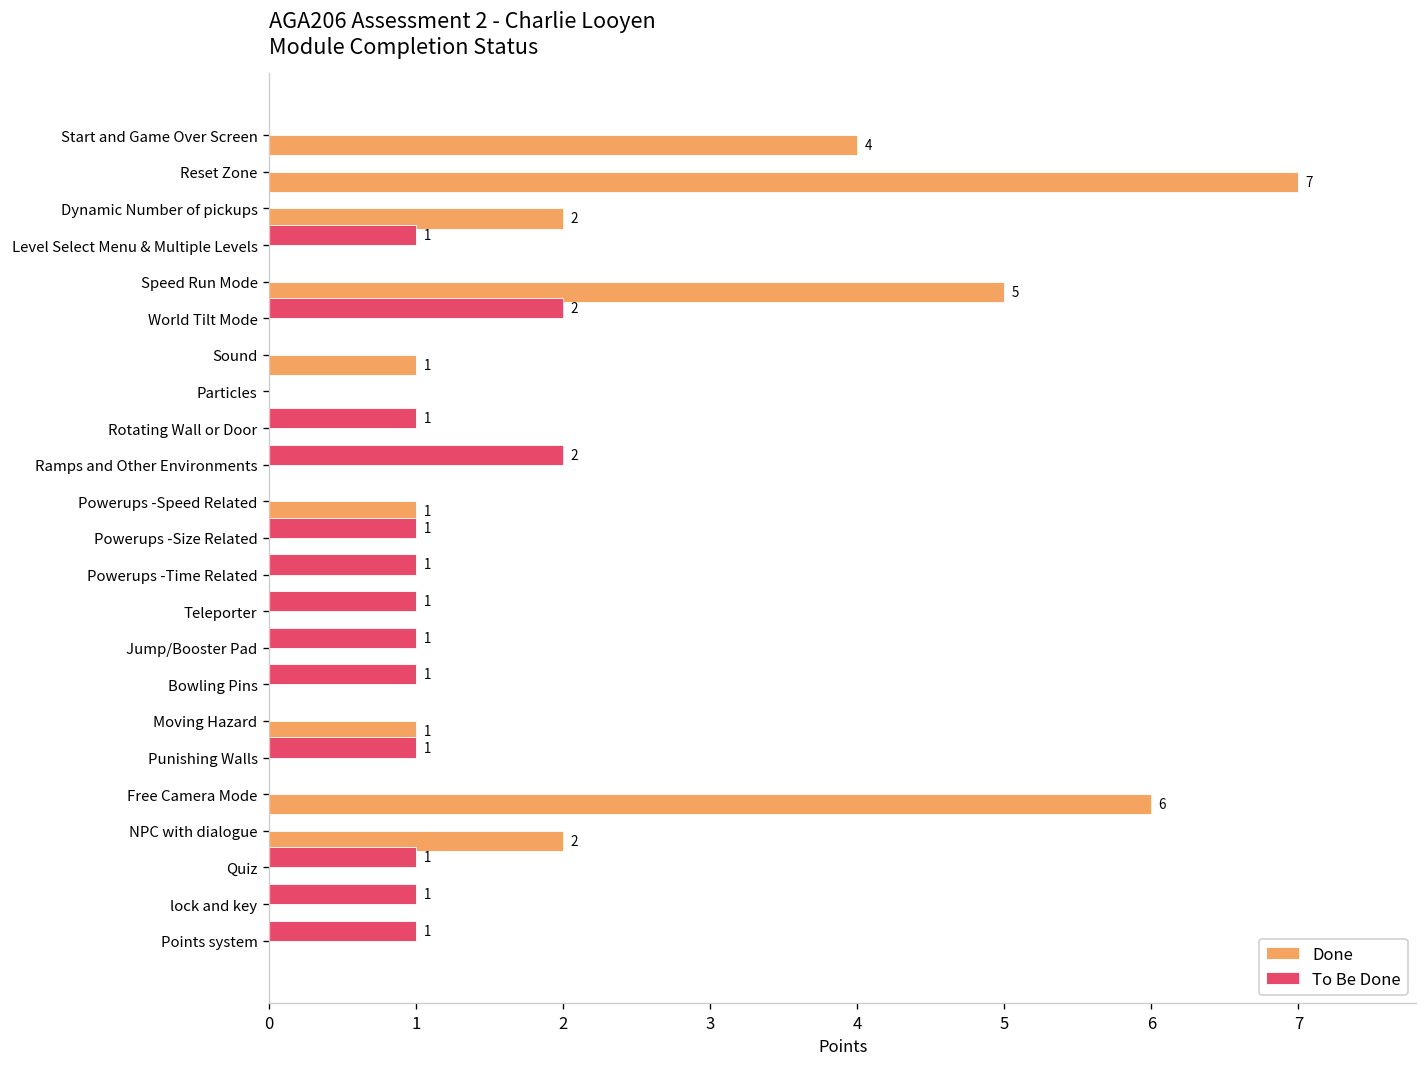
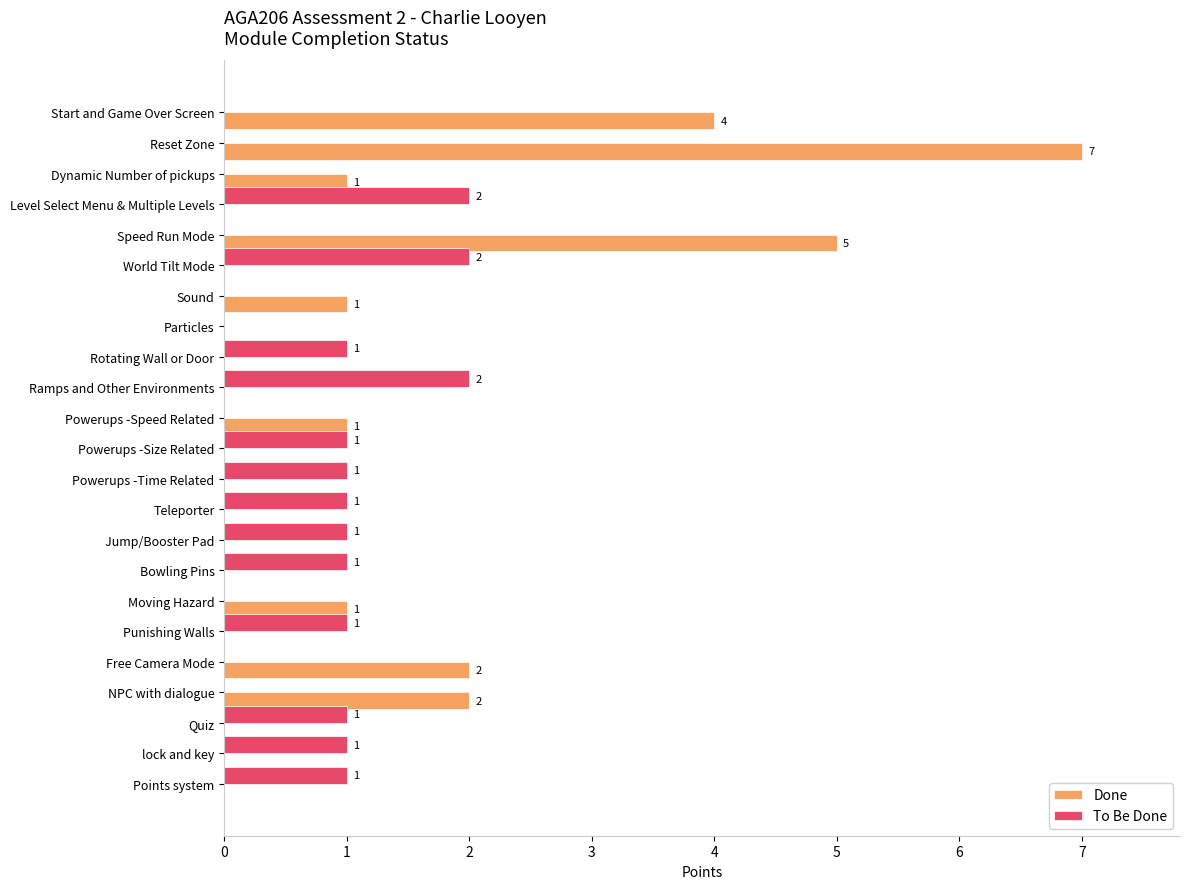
  {
    "Done": {
      "Start and Game Over Screen": 4,
      "Reset Zone": 7,
-     "Dynamic Number of pickups": 2,
+     "Dynamic Number of pickups": 1,
      "Speed Run Mode": 5,
      "Sound": 1,
      "Powerups -Speed Related": 1,
      "Moving Hazard": 1,
-     "Free Camera Mode": 6,
+     "Free Camera Mode": 2,
      "NPC with dialogue": 2
    },
    "To Be Done": {
-     "Level Select Menu & Multiple Levels": 1,
+     "Level Select Menu & Multiple Levels": 2,
      "World Tilt Mode": 2,
      "Rotating Wall or Door": 1,
      "Ramps and Other Environments": 2,
      "Powerups -Size Related": 1,
      "Powerups -Time Related": 1,
      "Teleporter": 1,
      "Jump/Booster Pad": 1,
      "Bowling Pins": 1,
      "Punishing Walls": 1,
      "Quiz": 1,
      "lock and key": 1,
      "Points system": 1
    }
  }
